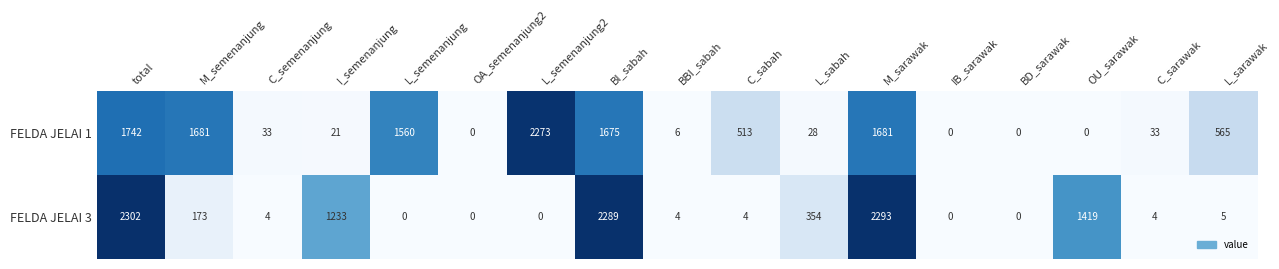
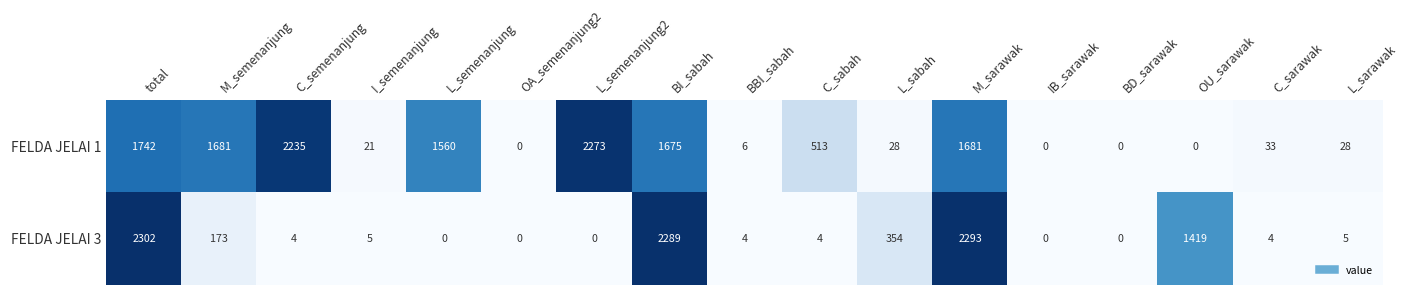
  {
    "FELDA JELAI 1": {
      "total": 1742,
      "M_semenanjung": 1681,
-     "C_semenanjung": 33,
+     "C_semenanjung": 2235,
      "I_semenanjung": 21,
      "L_semenanjung": 1560,
      "OA_semenanjung2": 0,
      "L_semenanjung2": 2273,
      "BI_sabah": 1675,
      "BBI_sabah": 6,
      "C_sabah": 513,
      "L_sabah": 28,
      "M_sarawak": 1681,
      "IB_sarawak": 0,
      "BD_sarawak": 0,
      "OU_sarawak": 0,
      "C_sarawak": 33,
-     "L_sarawak": 565
+     "L_sarawak": 28
    },
    "FELDA JELAI 3": {
      "total": 2302,
      "M_semenanjung": 173,
      "C_semenanjung": 4,
-     "I_semenanjung": 1233,
+     "I_semenanjung": 5,
      "L_semenanjung": 0,
      "OA_semenanjung2": 0,
      "L_semenanjung2": 0,
      "BI_sabah": 2289,
      "BBI_sabah": 4,
      "C_sabah": 4,
      "L_sabah": 354,
      "M_sarawak": 2293,
      "IB_sarawak": 0,
      "BD_sarawak": 0,
      "OU_sarawak": 1419,
      "C_sarawak": 4,
      "L_sarawak": 5
    }
  }
